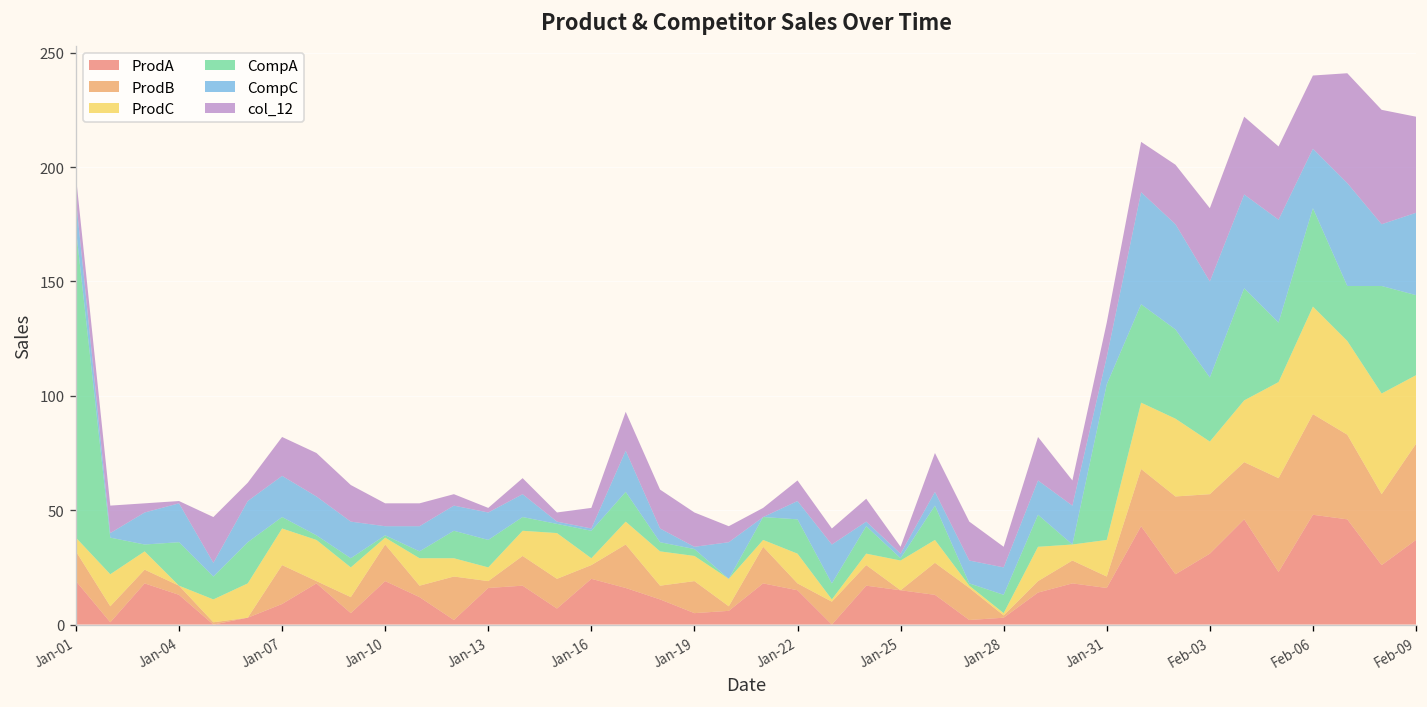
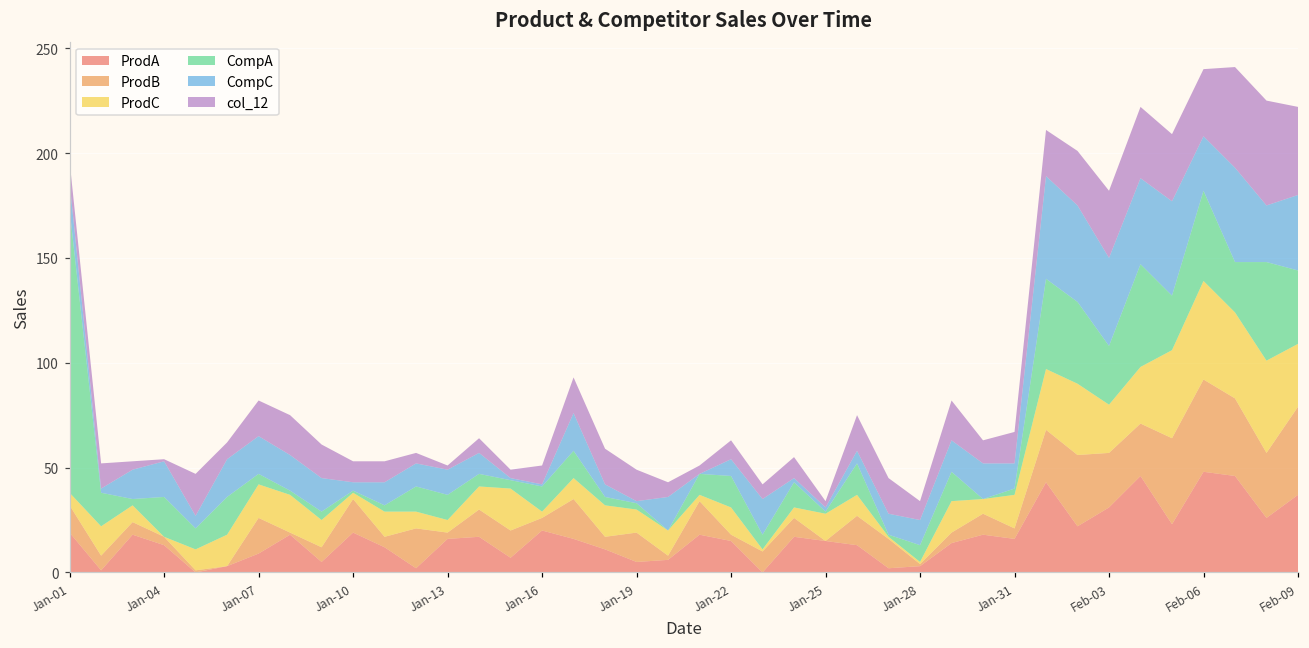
  {
    "ProdC": {
      "Jan-01": 6,
      "Jan-07": 16,
      "Jan-13": 6,
      "Jan-16": 3,
      "Jan-19": 11,
      "Jan-22": 13,
      "Jan-31": 16,
      "Feb-03": 23,
      "Feb-06": 47,
      "Feb-09": 30
    },
    "CompA": {
      "Jan-01": 135,
      "Jan-04": 19,
      "Jan-07": 5,
      "Jan-13": 12,
      "Jan-22": 15,
      "Jan-28": 8,
-     "Jan-31": 68,
+     "Jan-31": 3,
      "Feb-03": 28,
      "Feb-06": 43,
      "Feb-09": 35
    },
    "CompC": {
      "Jan-01": 13,
      "Jan-07": 18,
      "Jan-10": 4,
      "Jan-13": 12,
      "Jan-22": 8,
      "Jan-25": 2,
      "Jan-28": 12,
      "Jan-31": 12,
      "Feb-03": 42,
      "Feb-06": 26,
      "Feb-09": 36
    },
    "col_12": {
      "Jan-01": 10,
      "Jan-07": 17,
      "Jan-10": 10,
      "Jan-13": 2,
      "Jan-16": 9,
      "Jan-19": 15,
      "Jan-22": 9,
      "Jan-25": 3,
      "Jan-28": 9,
      "Jan-31": 15,
      "Feb-03": 32,
      "Feb-06": 32,
      "Feb-09": 42
    }
  }
